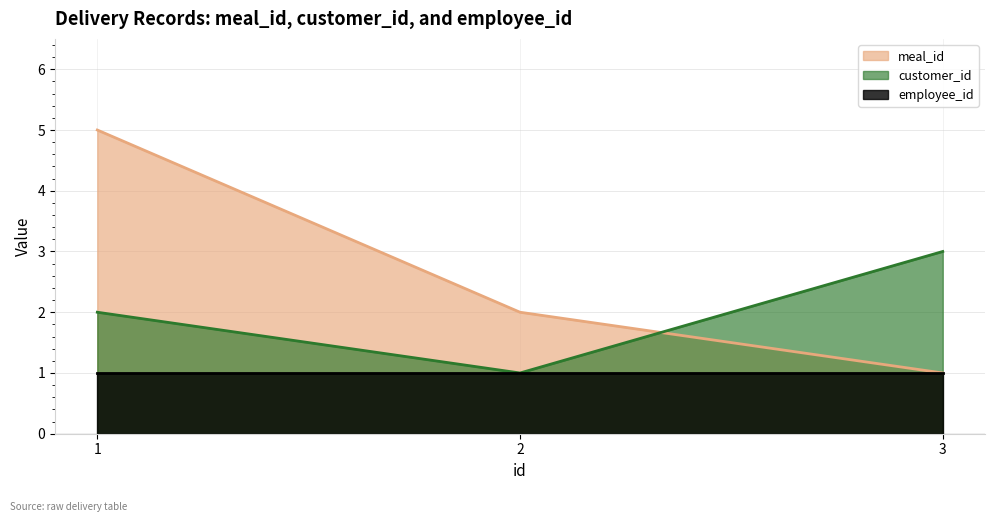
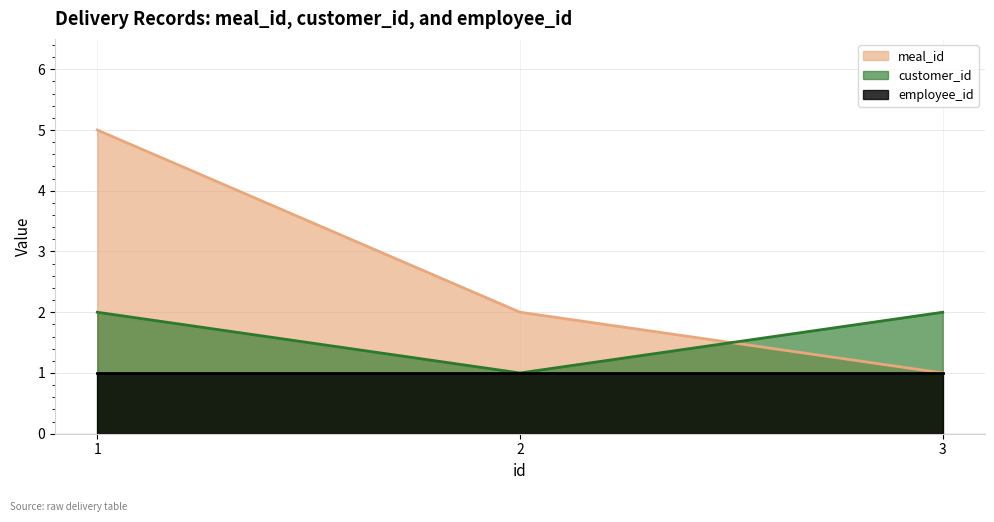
  {
    "meal_id": {
      "1": 5,
      "2": 2
    },
    "customer_id": {
      "1": 2,
-     "3": 3
+     "3": 2
    },
    "employee_id": {
      "1": 1
    }
  }
